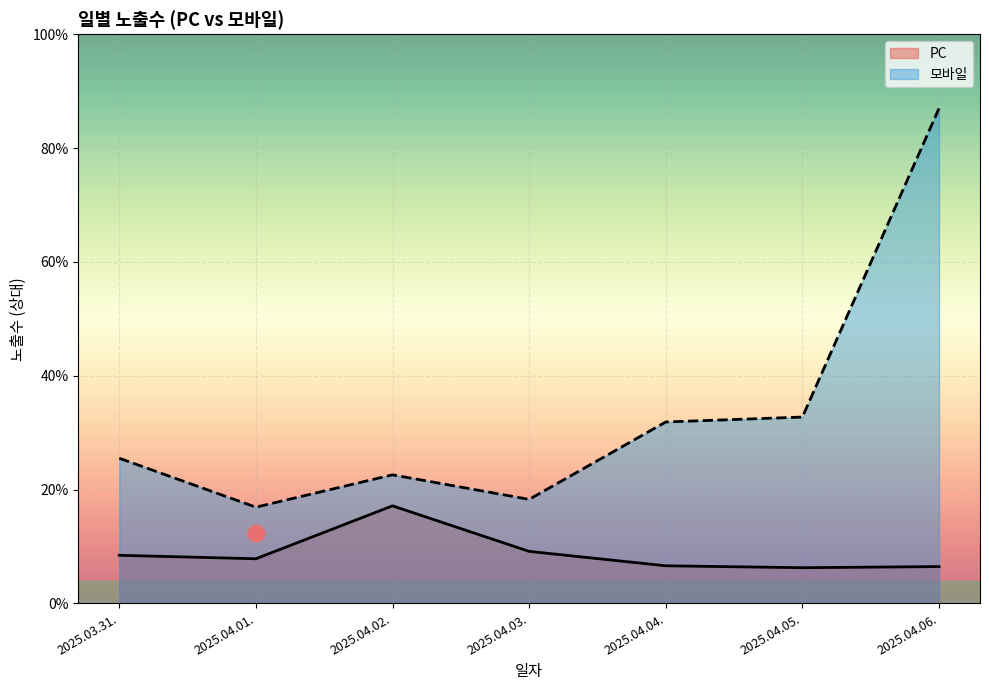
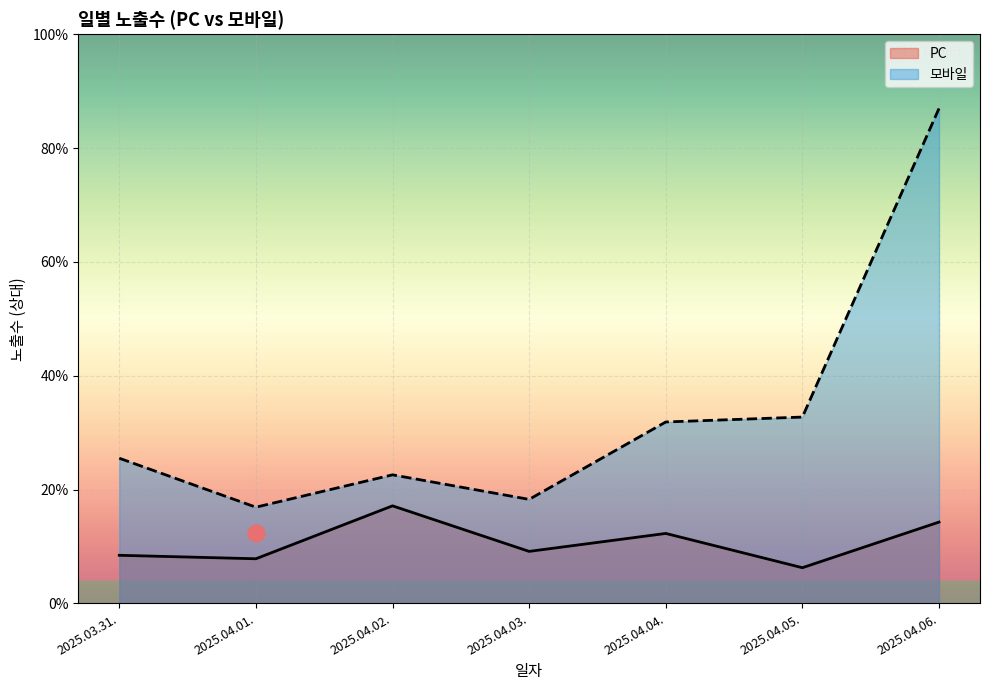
  {
    "PC": {
      "2025.03.31.": "8%",
      "2025.04.01.": "8%",
      "2025.04.02.": "17%",
      "2025.04.03.": "9%",
-     "2025.04.04.": "7%",
+     "2025.04.04.": "12%",
      "2025.04.05.": "6%",
-     "2025.04.06.": "6%"
+     "2025.04.06.": "14%"
    },
    "모바일": {
      "2025.03.31.": "26%",
      "2025.04.01.": "17%",
      "2025.04.02.": "23%",
      "2025.04.03.": "18%",
      "2025.04.04.": "32%",
      "2025.04.05.": "33%",
      "2025.04.06.": "87%"
    }
  }
